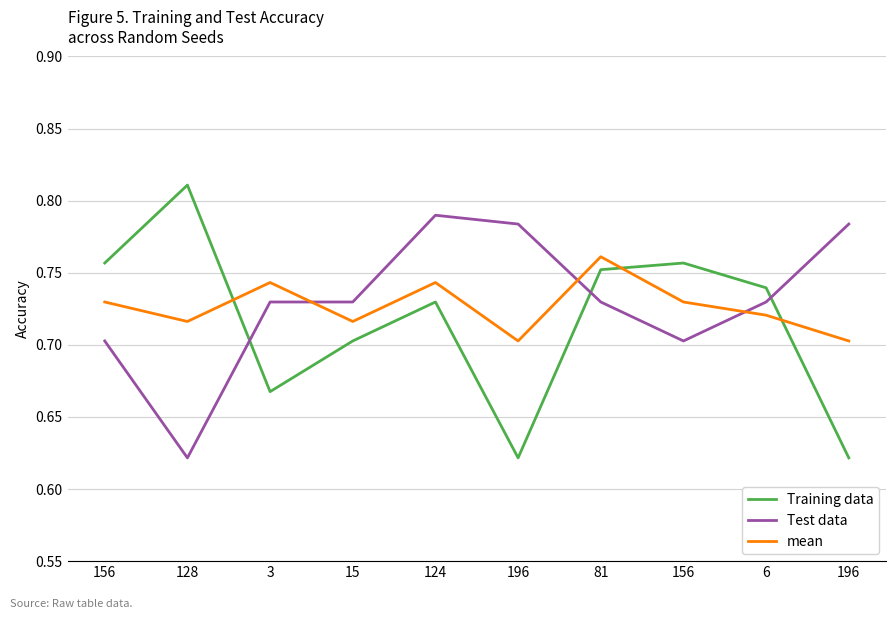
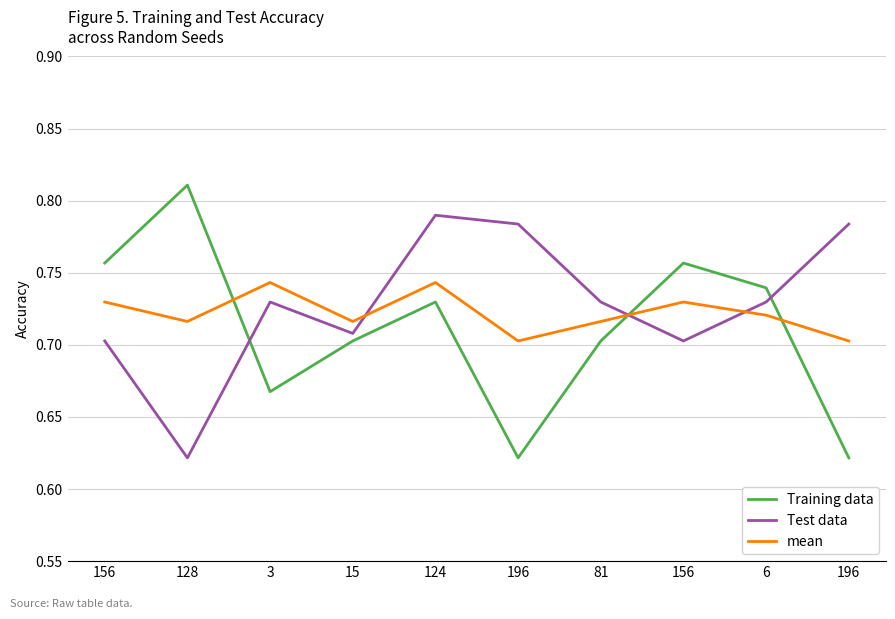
  {
    "Training data": {
      "128": 0.811,
      "3": 0.668,
      "15": 0.703,
      "124": 0.730,
-     "81": 0.752,
+     "81": 0.703,
      "6": 0.740
    },
    "Test data": {
      "128": 0.622,
      "3": 0.730,
-     "15": 0.730,
+     "15": 0.708,
      "124": 0.790,
      "81": 0.730,
      "6": 0.730
    },
    "mean": {
      "128": 0.716,
      "3": 0.743,
      "15": 0.716,
      "124": 0.743,
-     "81": 0.761,
+     "81": 0.716,
      "6": 0.721
    }
  }
